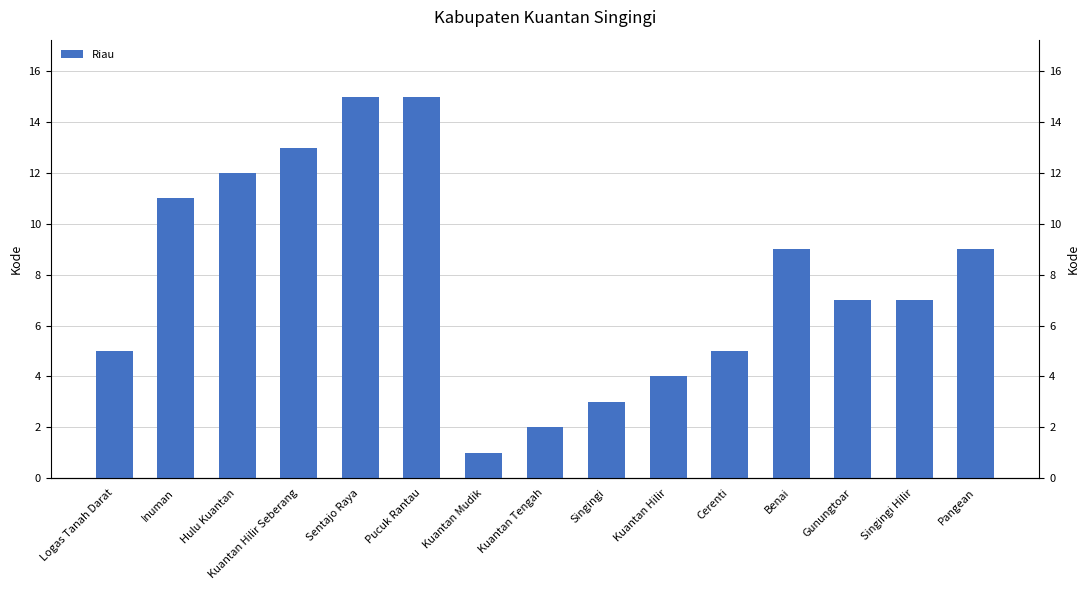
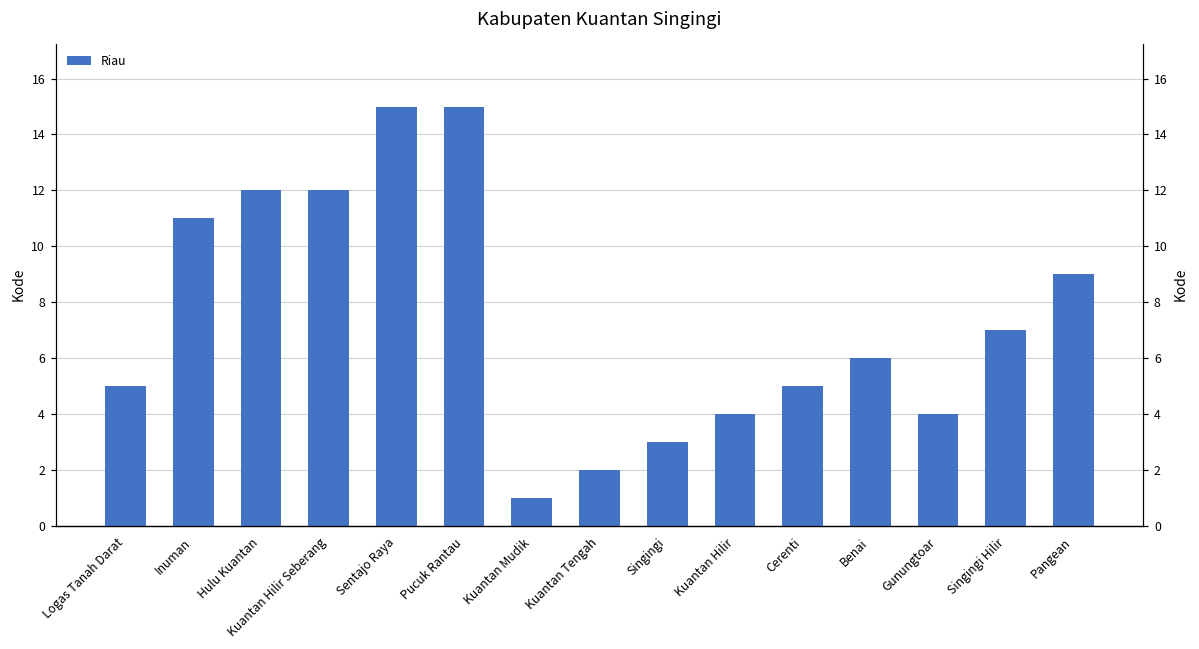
  {
    "Logas Tanah Darat": 5,
    "Inuman": 11,
    "Hulu Kuantan": 12,
-   "Kuantan Hilir Seberang": 13,
+   "Kuantan Hilir Seberang": 12,
    "Sentajo Raya": 15,
    "Pucuk Rantau": 15,
    "Kuantan Mudik": 1,
    "Kuantan Tengah": 2,
    "Singingi": 3,
    "Kuantan Hilir": 4,
    "Cerenti": 5,
-   "Benai": 9,
-   "Gunungtoar": 7,
+   "Benai": 6,
+   "Gunungtoar": 4,
    "Singingi Hilir": 7,
    "Pangean": 9
  }
